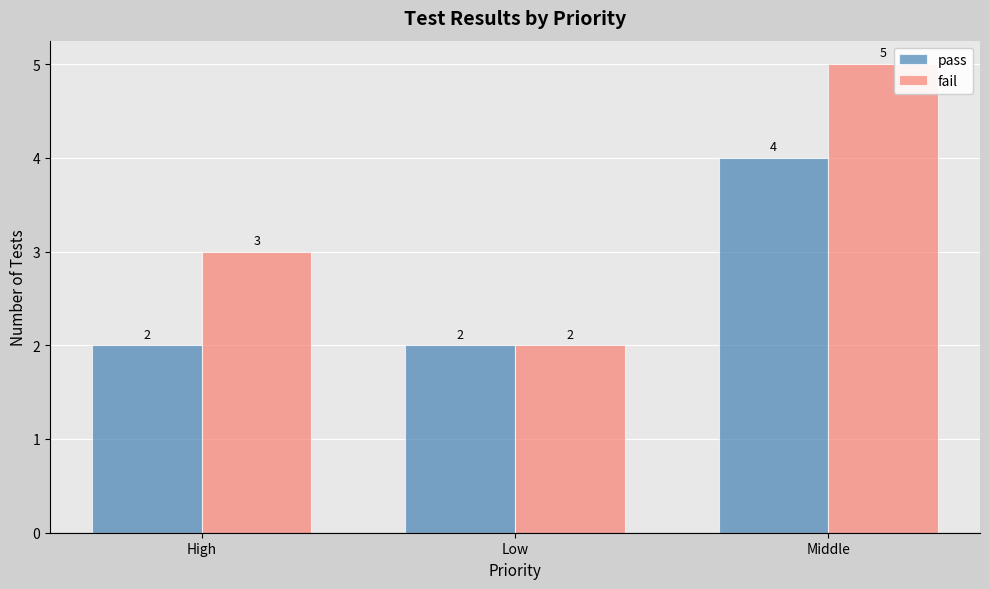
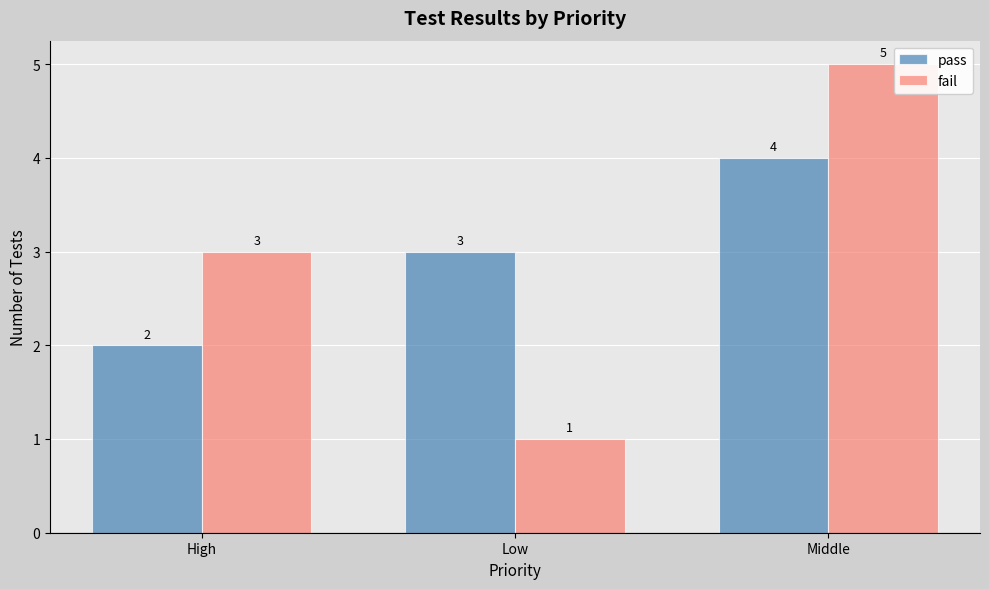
  {
    "pass": {
      "High": 2,
-     "Low": 2,
+     "Low": 3,
      "Middle": 4
    },
    "fail": {
      "High": 3,
-     "Low": 2,
+     "Low": 1,
      "Middle": 5
    }
  }
